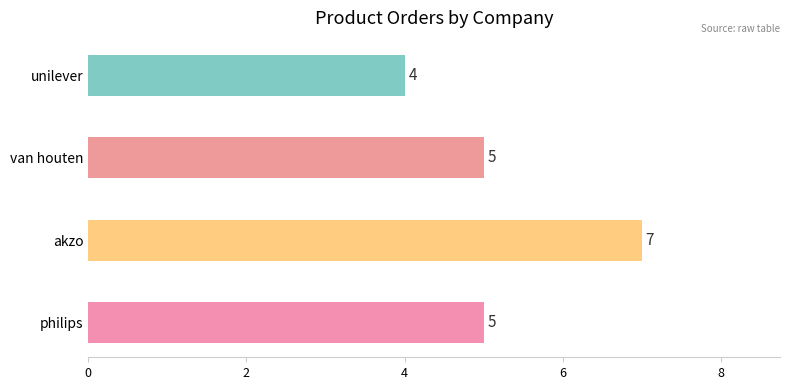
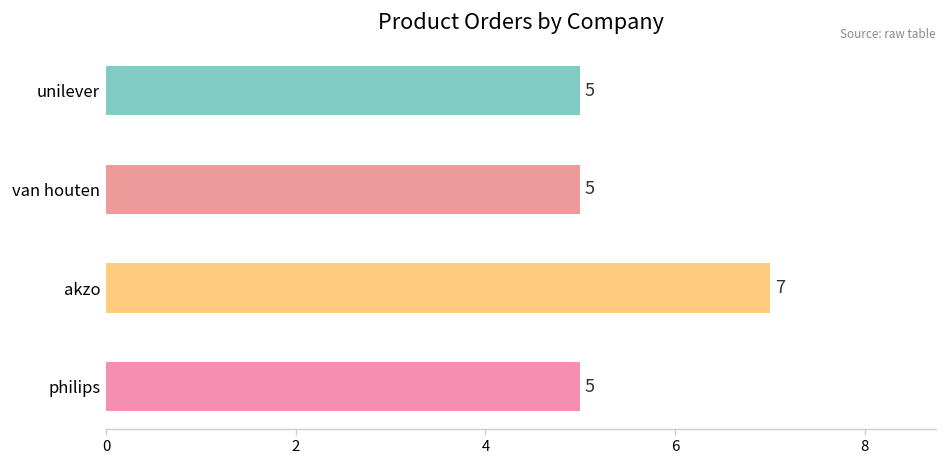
  {
-   "unilever": 4,
+   "unilever": 5,
    "van houten": 5,
    "akzo": 7,
    "philips": 5
  }
